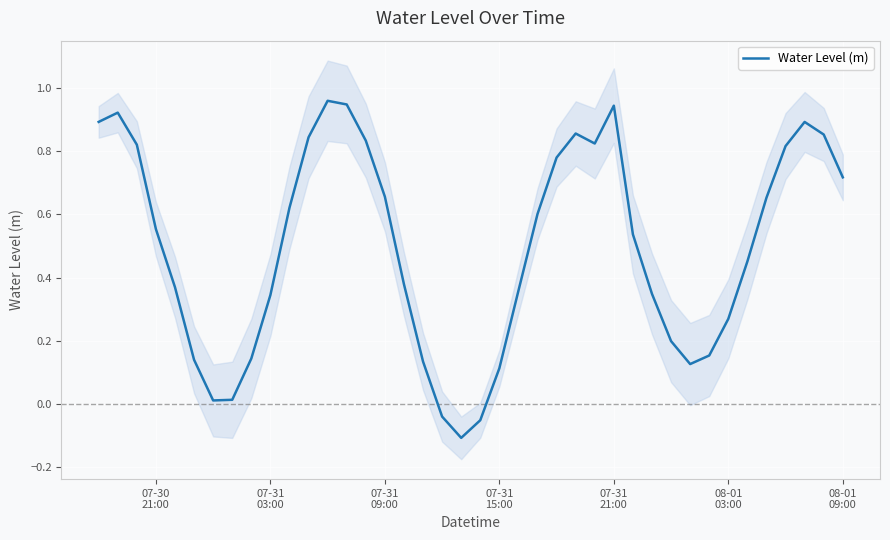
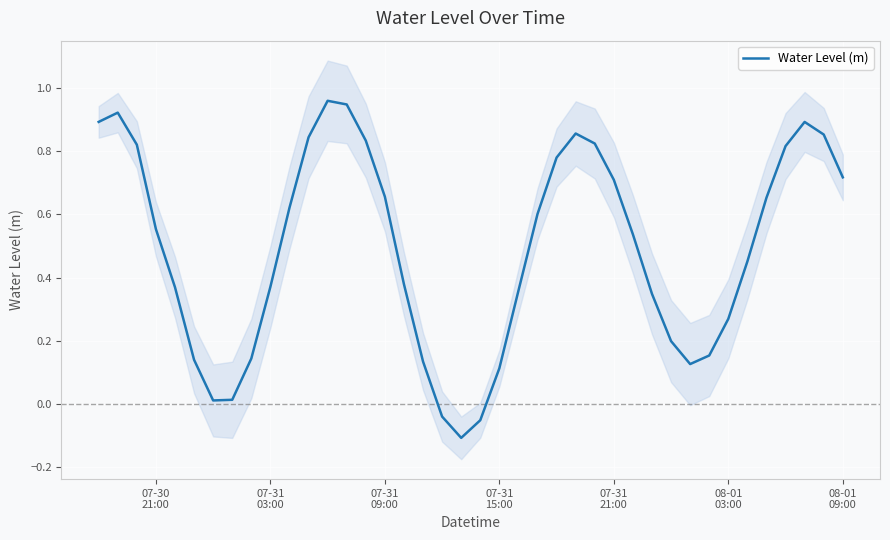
  {
    "Water Level (m)": {
      "07-30 21:00": 0.55,
-     "07-31 03:00": 0.34,
+     "07-31 03:00": 0.37,
      "07-31 09:00": 0.66,
      "07-31 15:00": 0.11,
-     "07-31 21:00": 0.94,
+     "07-31 21:00": 0.71,
      "08-01 03:00": 0.27,
      "08-01 09:00": 0.72
    }
  }
